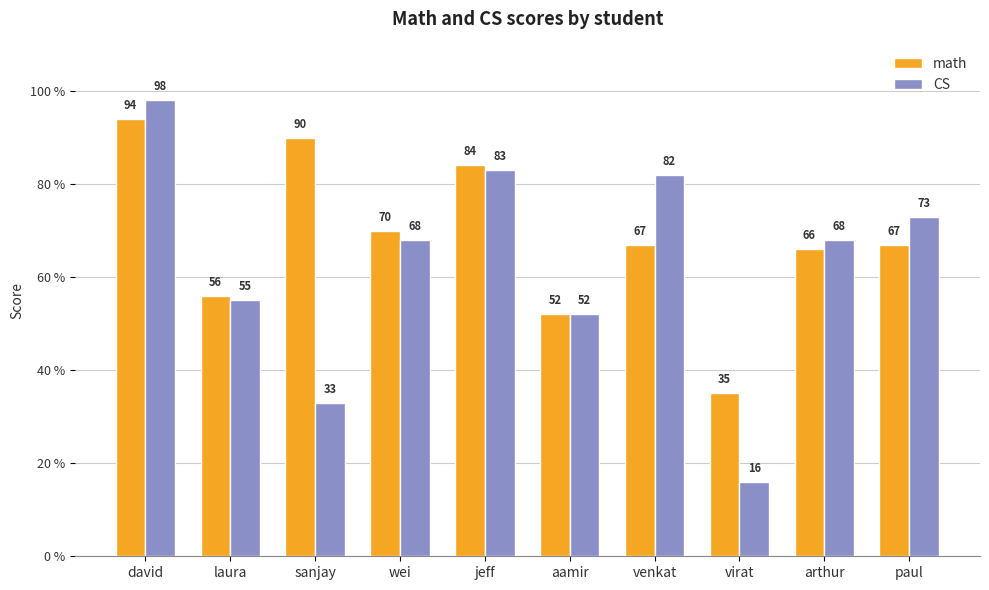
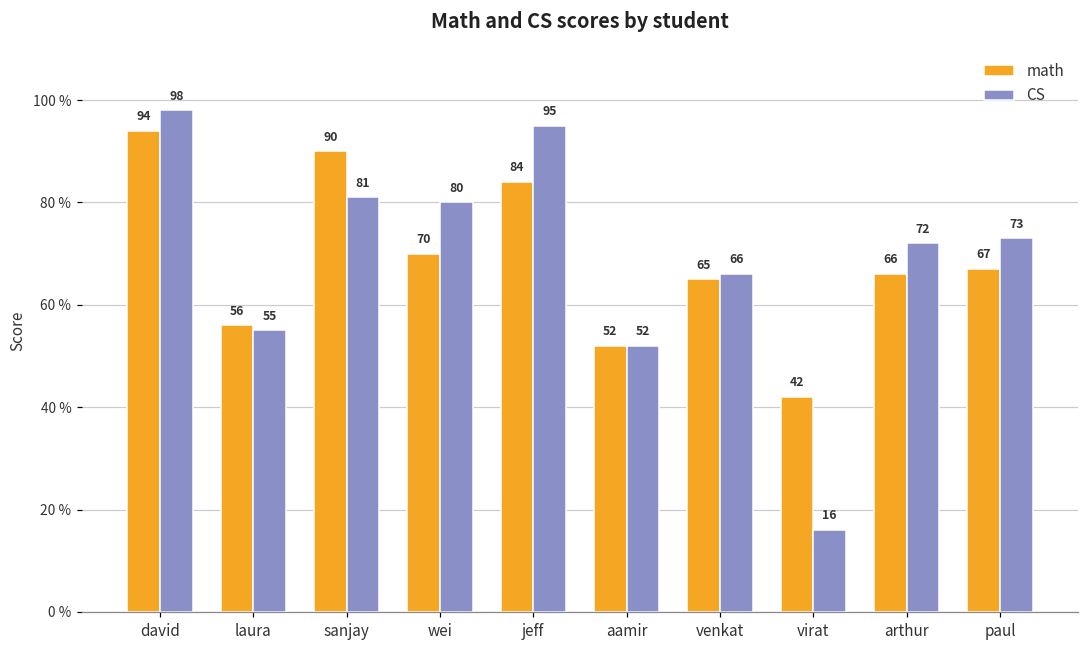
  {
    "math": {
      "david": 94,
      "laura": 56,
      "sanjay": 90,
      "wei": 70,
      "jeff": 84,
      "aamir": 52,
-     "venkat": 67,
-     "virat": 35,
+     "venkat": 65,
+     "virat": 42,
      "arthur": 66,
      "paul": 67
    },
    "CS": {
      "david": 98,
      "laura": 55,
-     "sanjay": 33,
-     "wei": 68,
-     "jeff": 83,
+     "sanjay": 81,
+     "wei": 80,
+     "jeff": 95,
      "aamir": 52,
-     "venkat": 82,
+     "venkat": 66,
      "virat": 16,
-     "arthur": 68,
+     "arthur": 72,
      "paul": 73
    }
  }
